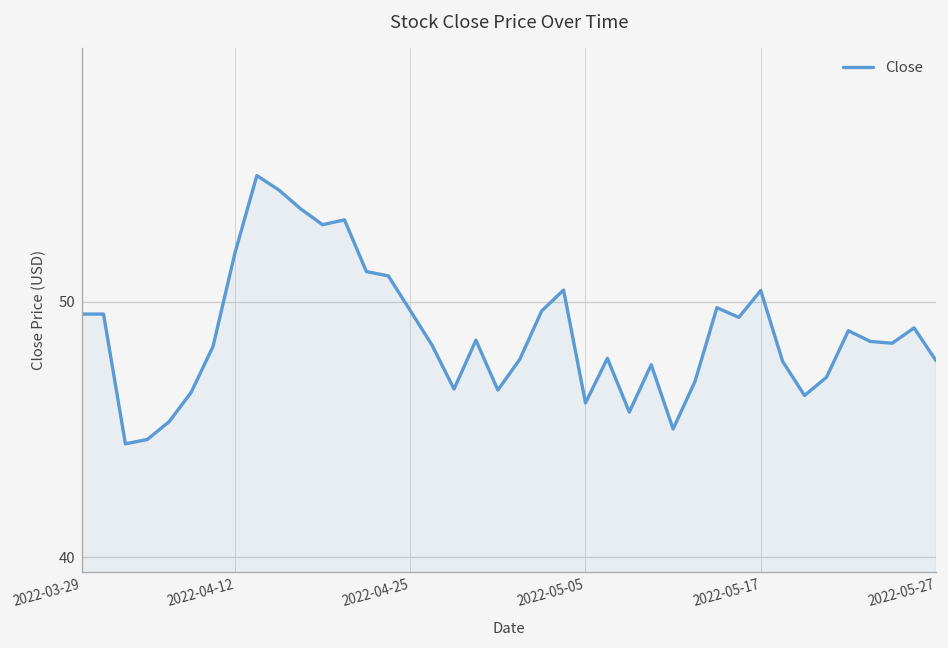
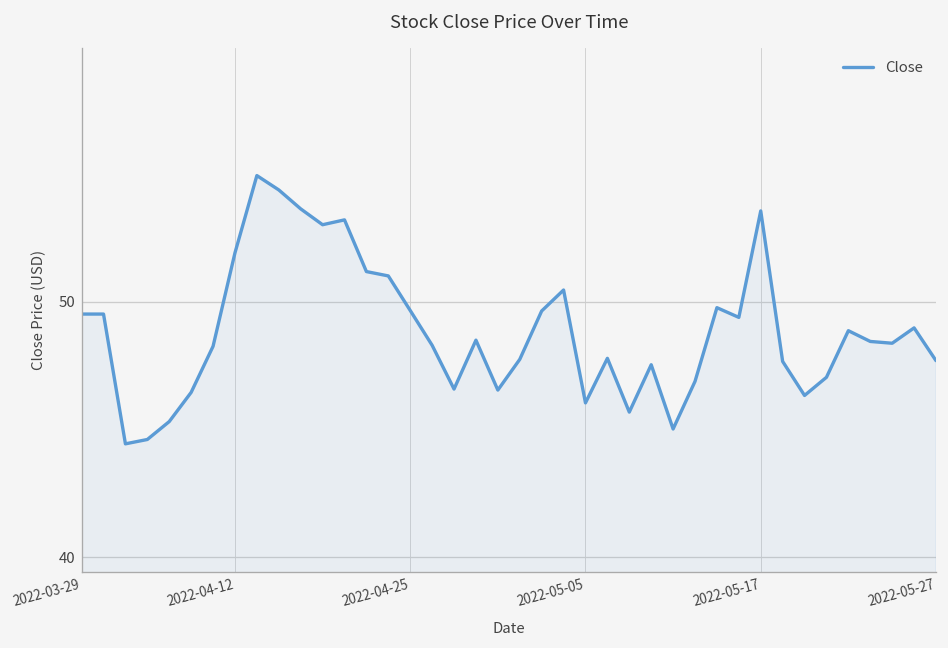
  {
    "2022-03-29": 49.5,
    "2022-04-12": 51.9,
    "2022-04-25": 49.7,
    "2022-05-05": 46.0,
-   "2022-05-17": 50.4,
+   "2022-05-17": 53.5,
    "2022-05-27": 47.7
  }
